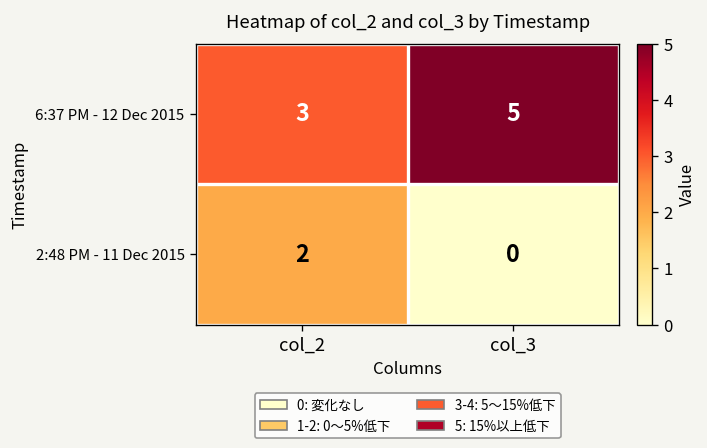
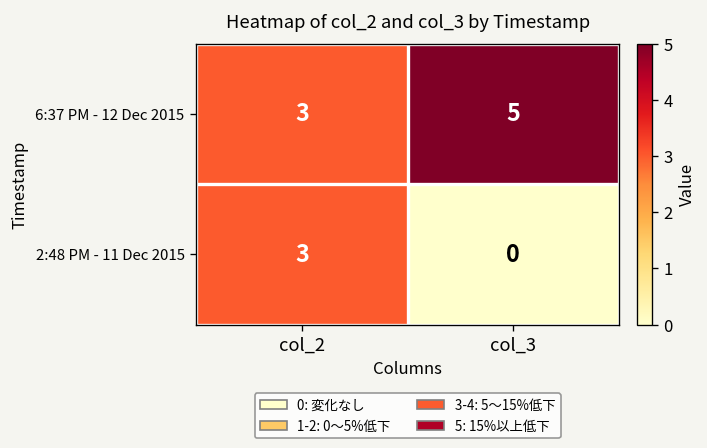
  {
    "6:37 PM - 12 Dec 2015": {
      "col_2": 3,
      "col_3": 5
    },
    "2:48 PM - 11 Dec 2015": {
-     "col_2": 2,
+     "col_2": 3,
      "col_3": 0
    }
  }
